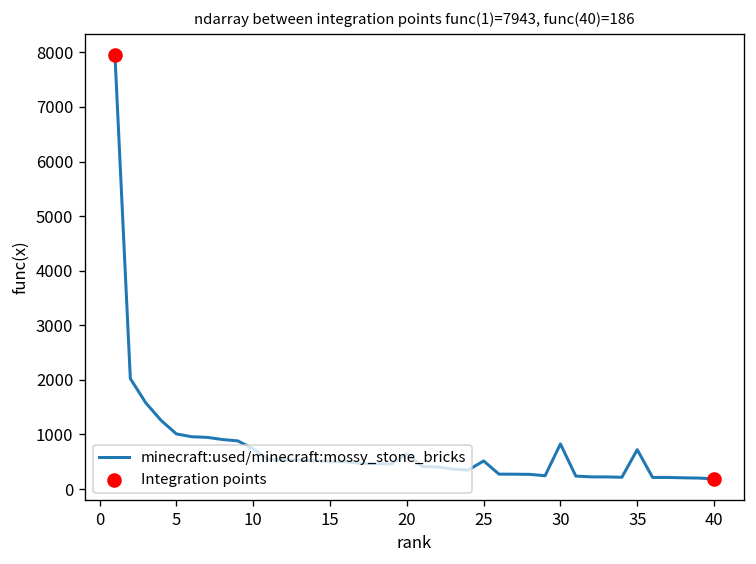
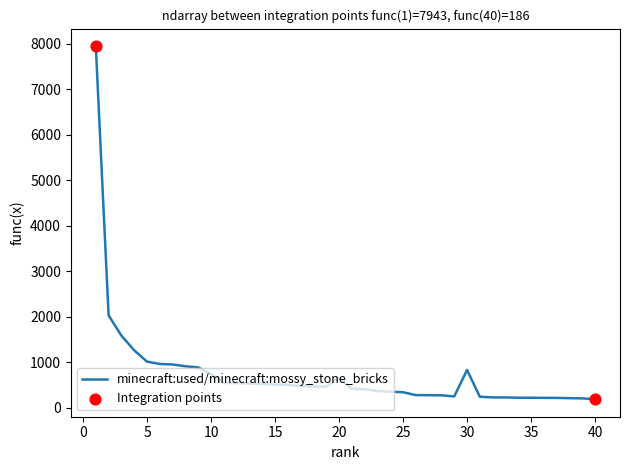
  {
    "minecraft:used/minecraft:mossy_stone_bricks": {
      "5": 1000,
-     "25": 500,
+     "25": 300,
      "30": 800,
-     "35": 700
+     "35": 200
    }
  }
